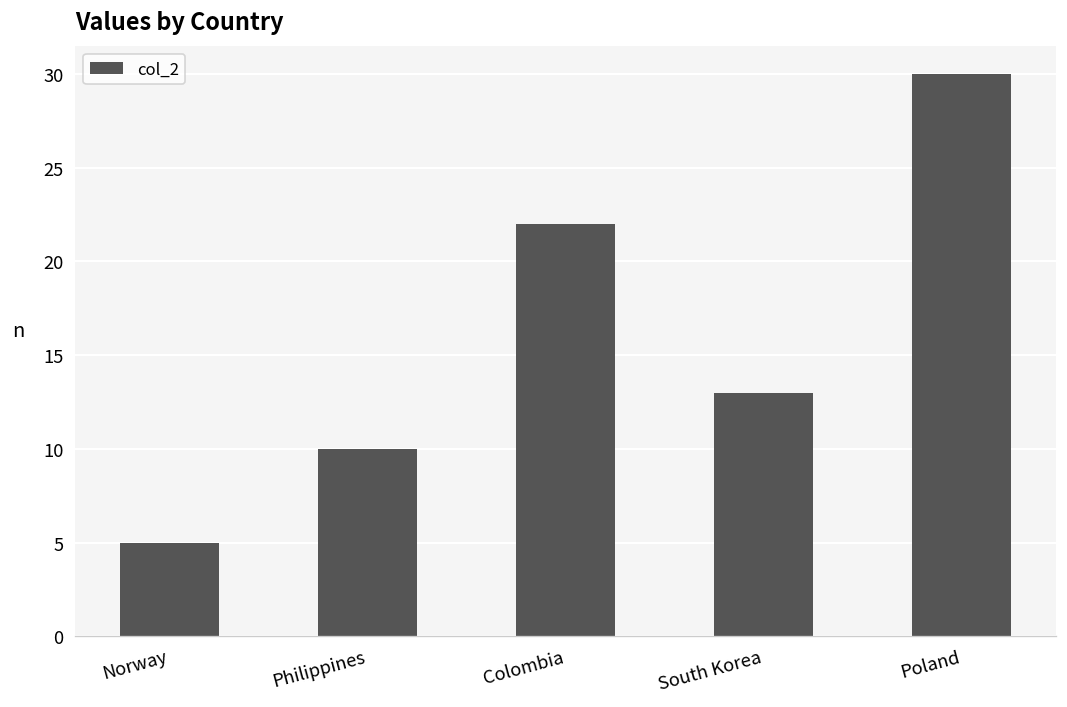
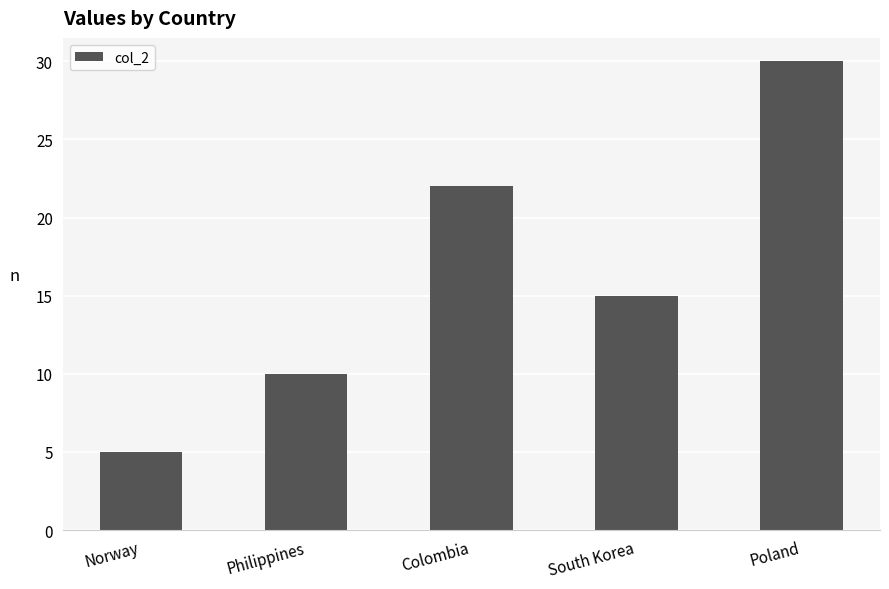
  {
    "Norway": 5,
    "Philippines": 10,
    "Colombia": 22,
-   "South Korea": 13,
+   "South Korea": 15,
    "Poland": 30
  }
